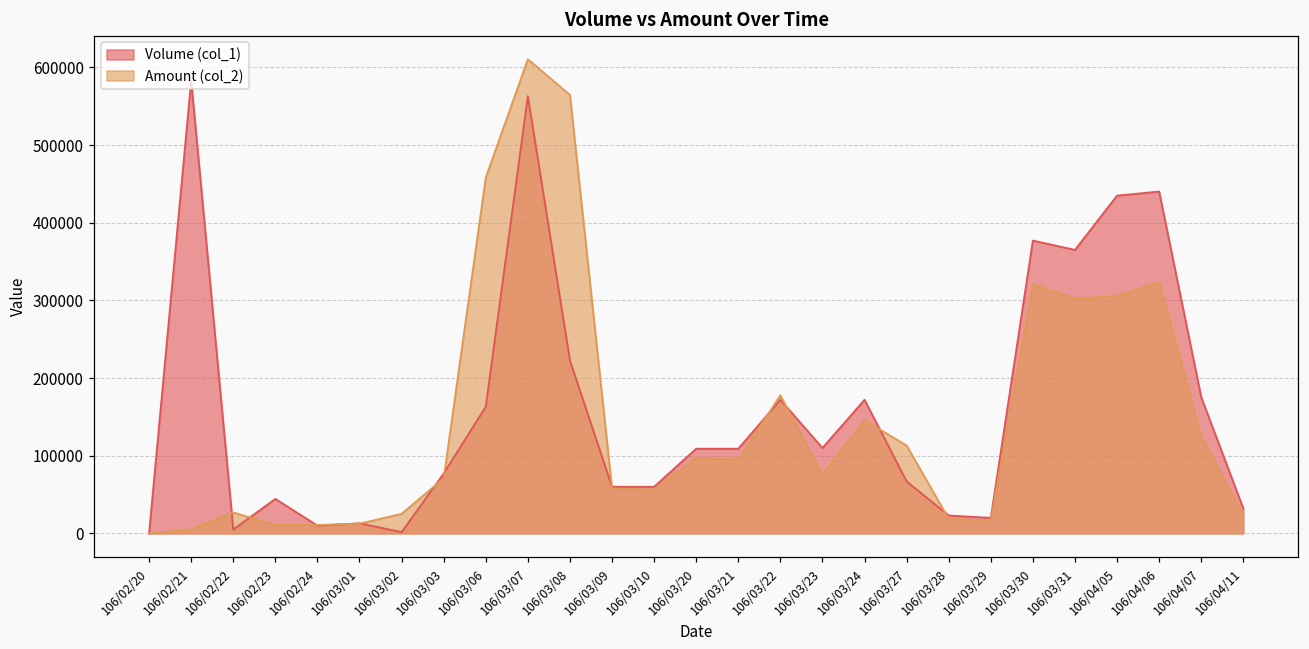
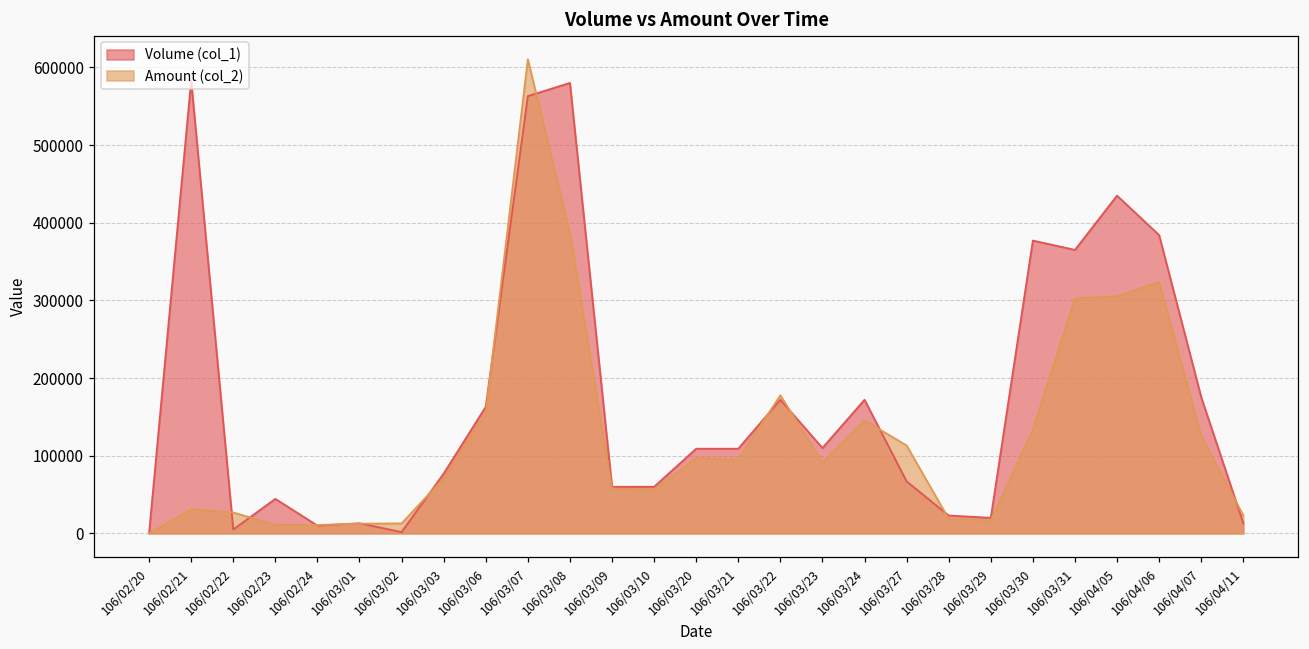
  {
    "Volume (col_1)": {
      "106/02/22": 10000,
      "106/02/23": 40000,
      "106/03/02": 0,
      "106/03/03": 80000,
      "106/03/06": 160000,
      "106/03/07": 560000,
-     "106/03/08": 220000,
+     "106/03/08": 580000,
      "106/03/20": 110000,
      "106/03/21": 110000,
      "106/03/22": 170000,
      "106/03/23": 110000,
      "106/03/24": 170000,
      "106/03/27": 70000,
      "106/03/28": 20000,
      "106/03/30": 380000,
      "106/03/31": 370000,
      "106/04/05": 430000,
-     "106/04/06": 440000,
+     "106/04/06": 380000,
      "106/04/07": 180000,
-     "106/04/11": 30000
+     "106/04/11": 10000
    },
    "Amount (col_2)": {
-     "106/02/21": 10000,
+     "106/02/21": 30000,
      "106/02/22": 30000,
      "106/02/23": 10000,
-     "106/03/02": 30000,
+     "106/03/02": 10000,
      "106/03/03": 70000,
-     "106/03/06": 460000,
+     "106/03/06": 160000,
      "106/03/07": 610000,
-     "106/03/08": 560000,
+     "106/03/08": 390000,
      "106/03/20": 100000,
      "106/03/21": 100000,
      "106/03/22": 180000,
-     "106/03/23": 80000,
+     "106/03/23": 90000,
      "106/03/24": 150000,
      "106/03/27": 110000,
      "106/03/28": 20000,
-     "106/03/30": 320000,
+     "106/03/30": 130000,
      "106/03/31": 300000,
      "106/04/05": 310000,
      "106/04/06": 320000,
      "106/04/07": 130000,
      "106/04/11": 20000
    }
  }
